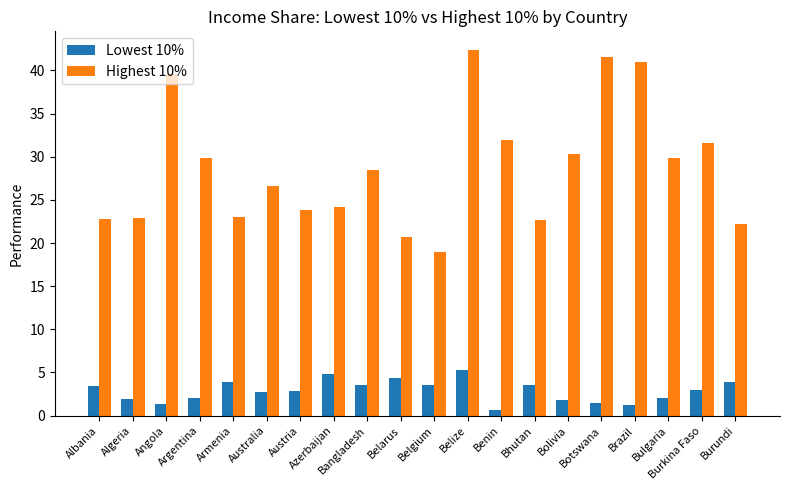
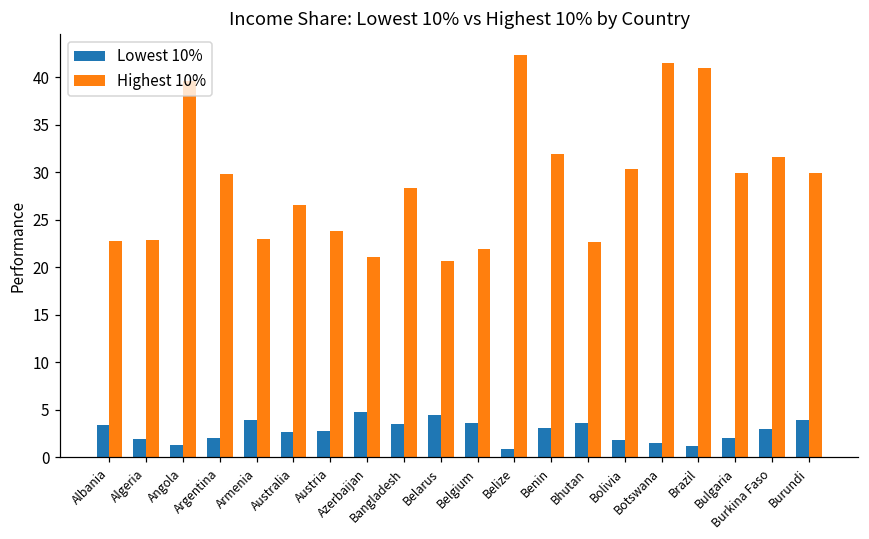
  {
    "Lowest 10%": {
      "Albania": 3,
      "Algeria": 2,
      "Angola": 1,
      "Argentina": 2,
      "Armenia": 4,
      "Australia": 3,
      "Austria": 3,
      "Azerbaijan": 5,
      "Bangladesh": 4,
      "Belarus": 4,
      "Belgium": 4,
-     "Belize": 5,
-     "Benin": 1,
+     "Belize": 1,
+     "Benin": 3,
      "Bhutan": 4,
      "Bolivia": 2,
      "Botswana": 2,
      "Brazil": 1,
      "Bulgaria": 2,
      "Burkina Faso": 3,
      "Burundi": 4
    },
    "Highest 10%": {
      "Albania": 23,
      "Algeria": 23,
      "Argentina": 30,
      "Armenia": 23,
      "Australia": 27,
      "Austria": 24,
-     "Azerbaijan": 24,
+     "Azerbaijan": 21,
      "Bangladesh": 28,
      "Belarus": 21,
-     "Belgium": 19,
+     "Belgium": 22,
      "Belize": 42,
      "Benin": 32,
      "Bhutan": 23,
      "Bolivia": 30,
      "Botswana": 42,
      "Brazil": 41,
      "Bulgaria": 30,
      "Burkina Faso": 32,
-     "Burundi": 22
+     "Burundi": 30
    }
  }
